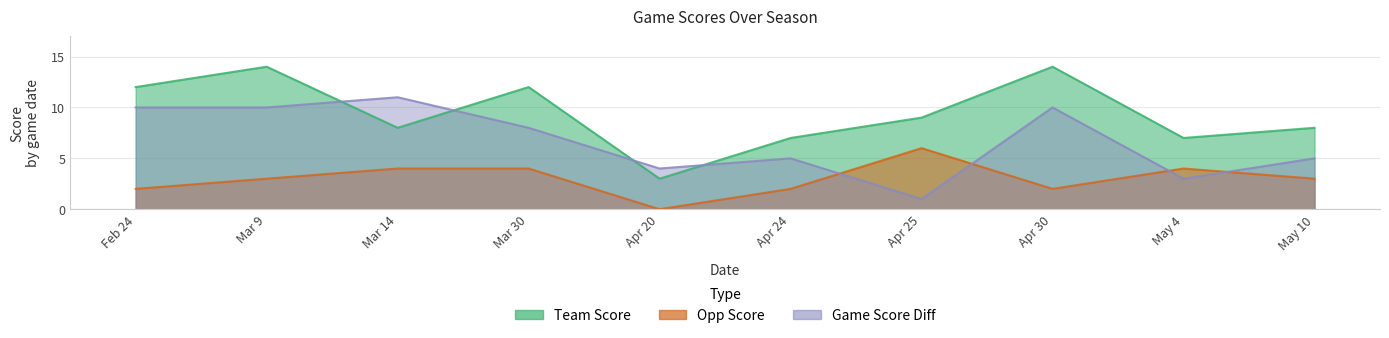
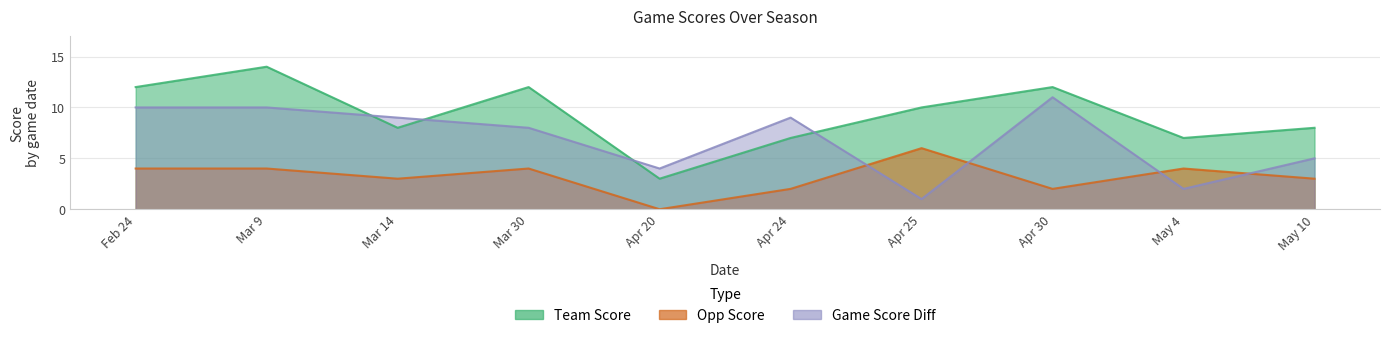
  {
    "Team Score": {
      "Feb 24": 12,
      "Mar 9": 14,
      "Mar 14": 8,
      "Mar 30": 12,
      "Apr 20": 3,
      "Apr 24": 7,
-     "Apr 25": 9,
-     "Apr 30": 14,
+     "Apr 25": 10,
+     "Apr 30": 12,
      "May 4": 7,
      "May 10": 8
    },
    "Opp Score": {
-     "Feb 24": 2,
-     "Mar 9": 3,
-     "Mar 14": 4,
+     "Feb 24": 4,
+     "Mar 9": 4,
+     "Mar 14": 3,
      "Mar 30": 4,
      "Apr 20": 0,
      "Apr 24": 2,
      "Apr 25": 6,
      "Apr 30": 2,
      "May 4": 4,
      "May 10": 3
    },
    "Game Score Diff": {
      "Feb 24": 10,
      "Mar 9": 10,
-     "Mar 14": 11,
+     "Mar 14": 9,
      "Mar 30": 8,
      "Apr 20": 4,
-     "Apr 24": 5,
+     "Apr 24": 9,
      "Apr 25": 1,
-     "Apr 30": 10,
-     "May 4": 3,
+     "Apr 30": 11,
+     "May 4": 2,
      "May 10": 5
    }
  }
